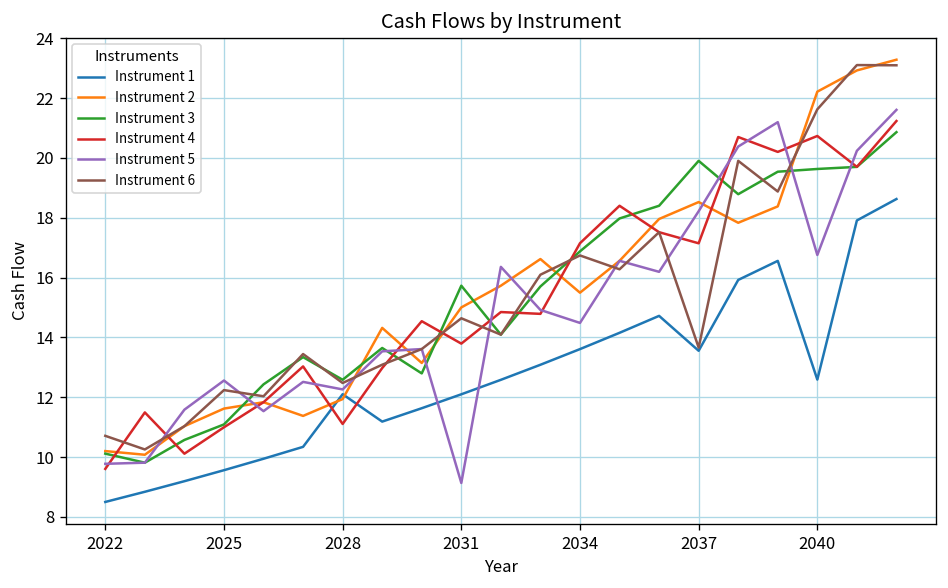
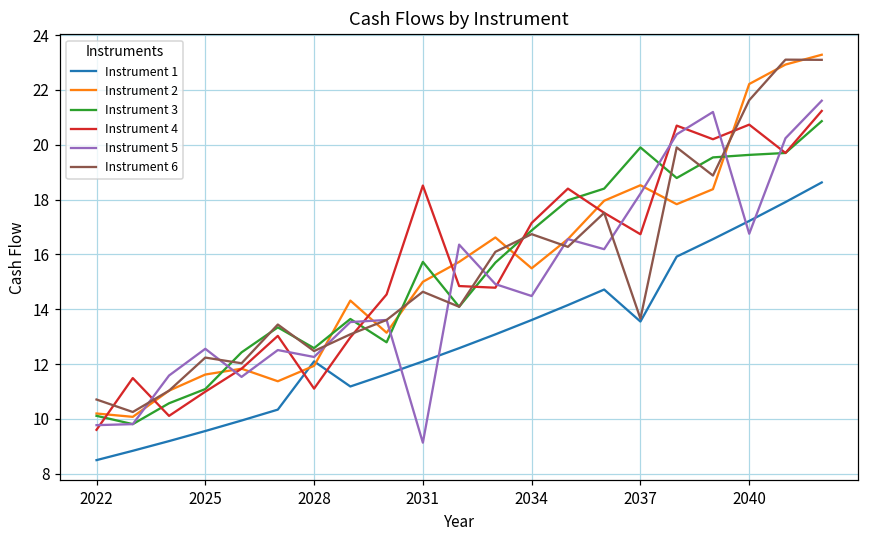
  {
    "Instrument 1": {
      "2022": 8.5,
      "2025": 9.6,
      "2028": 12.1,
      "2031": 12.1,
      "2034": 13.6,
      "2037": 13.6,
-     "2040": 12.6
+     "2040": 17.2
    },
    "Instrument 2": {
      "2025": 11.6,
      "2028": 11.9,
      "2031": 15.0,
      "2034": 15.5,
      "2037": 18.5,
      "2040": 22.2
    },
    "Instrument 3": {
      "2028": 12.6,
      "2031": 15.7,
      "2034": 16.9,
      "2037": 19.9,
      "2040": 19.6
    },
    "Instrument 4": {
      "2022": 9.6,
      "2028": 11.1,
-     "2031": 13.8,
+     "2031": 18.5,
      "2034": 17.1,
-     "2037": 17.1,
+     "2037": 16.7,
      "2040": 20.7
    },
    "Instrument 5": {
      "2022": 9.8,
      "2025": 12.6,
      "2028": 12.3,
      "2031": 9.1,
      "2034": 14.5,
      "2037": 18.2,
      "2040": 16.8
    },
    "Instrument 6": {
      "2022": 10.7,
      "2025": 12.2,
      "2028": 12.5,
      "2031": 14.6,
      "2034": 16.7,
      "2037": 13.7,
      "2040": 21.6
    }
  }
